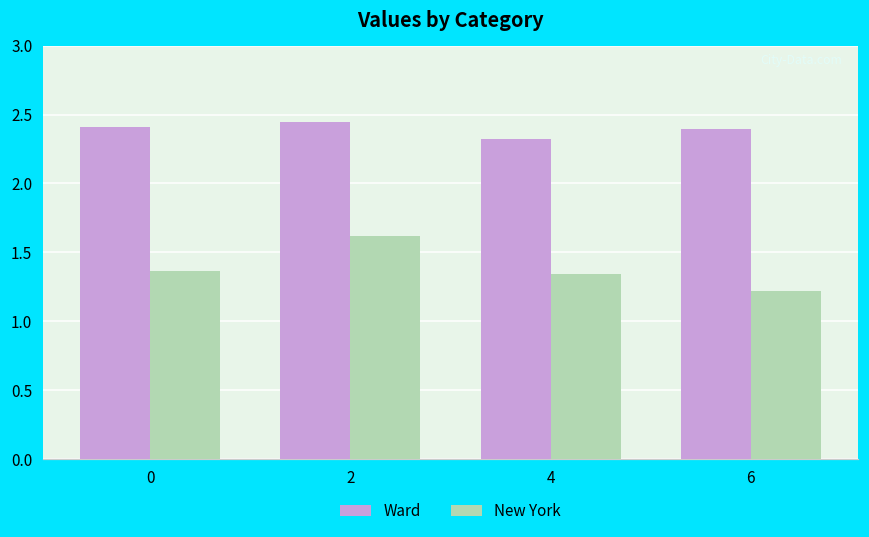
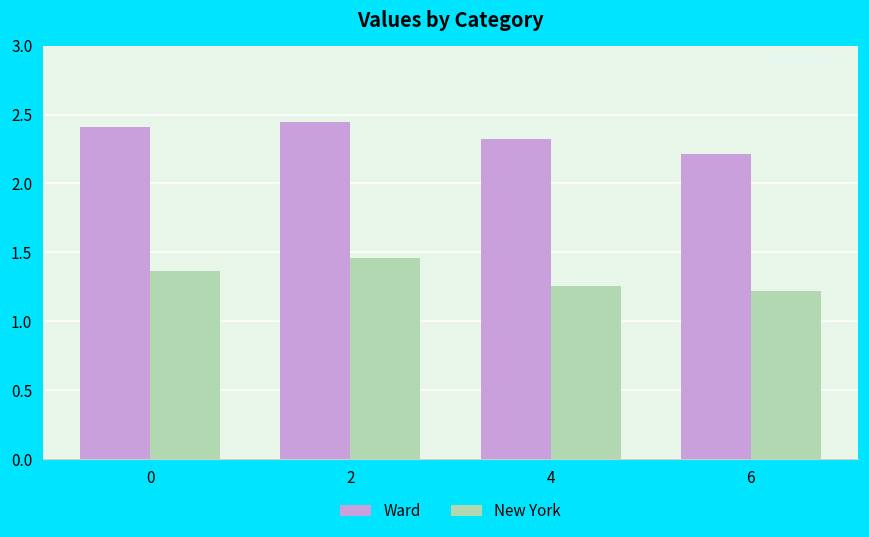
  {
    "Ward": {
      "0": 2.41,
      "2": 2.45,
      "4": 2.32,
-     "6": 2.40
+     "6": 2.21
    },
    "New York": {
      "0": 1.37,
-     "2": 1.62,
-     "4": 1.35,
+     "2": 1.46,
+     "4": 1.25,
      "6": 1.22
    }
  }
